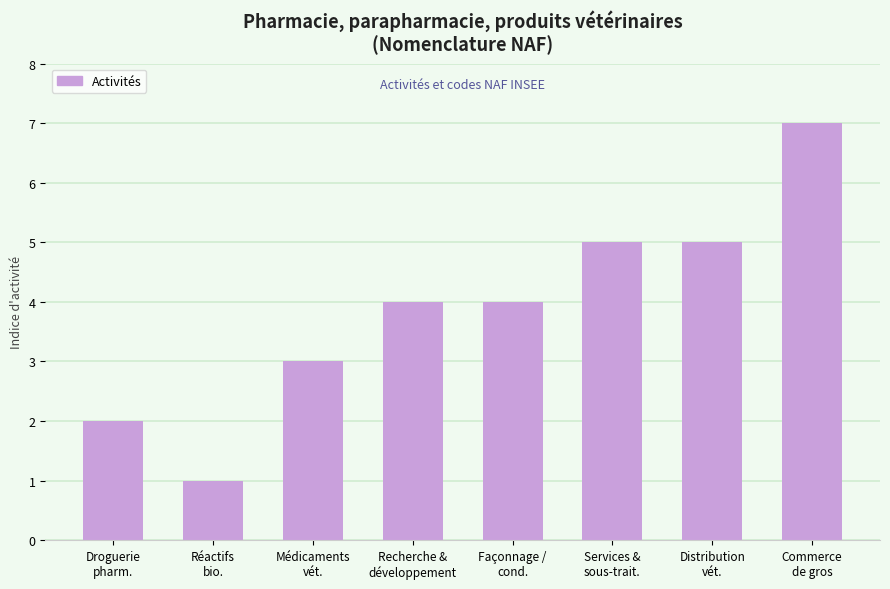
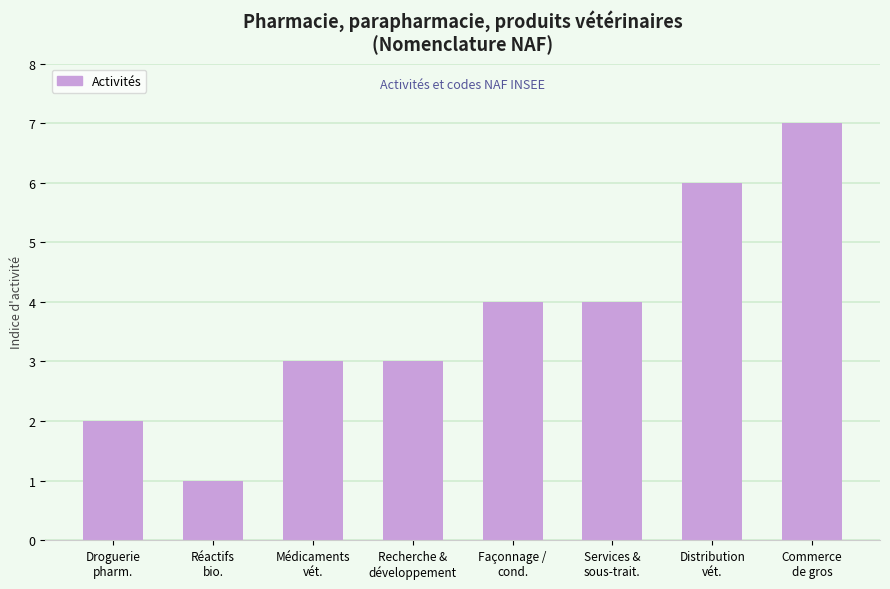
  {
    "Droguerie pharm.": 2,
    "Réactifs bio.": 1,
    "Médicaments vét.": 3,
-   "Recherche & développement": 4,
+   "Recherche & développement": 3,
    "Façonnage / cond.": 4,
-   "Services & sous-trait.": 5,
-   "Distribution vét.": 5,
+   "Services & sous-trait.": 4,
+   "Distribution vét.": 6,
    "Commerce de gros": 7
  }
